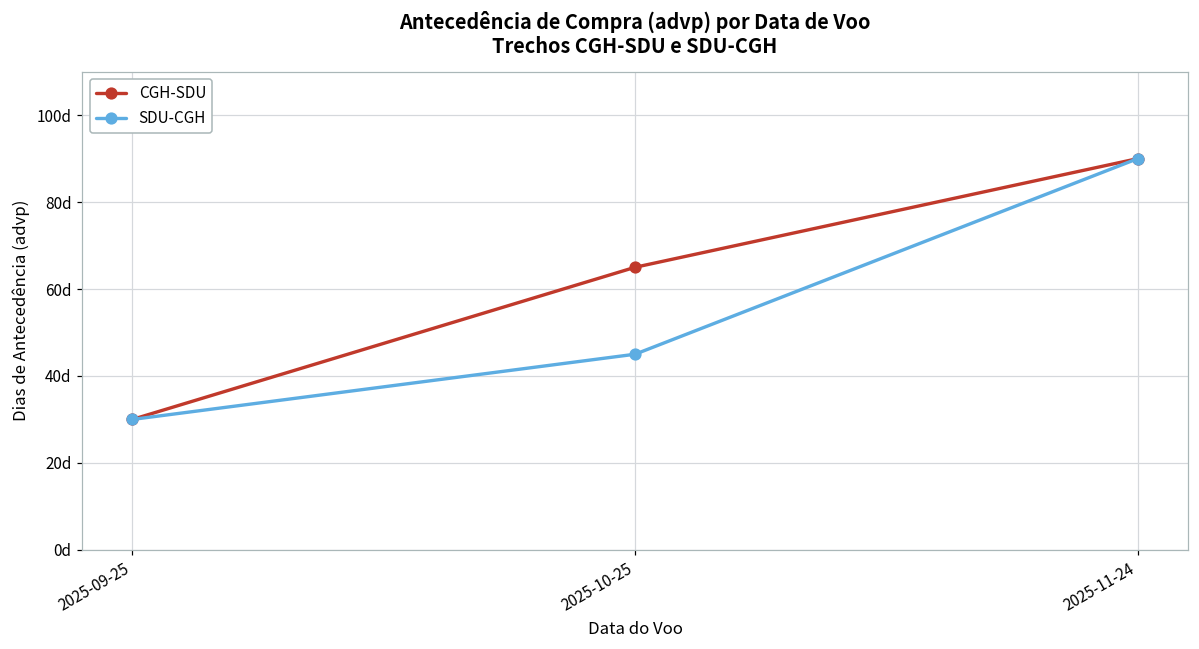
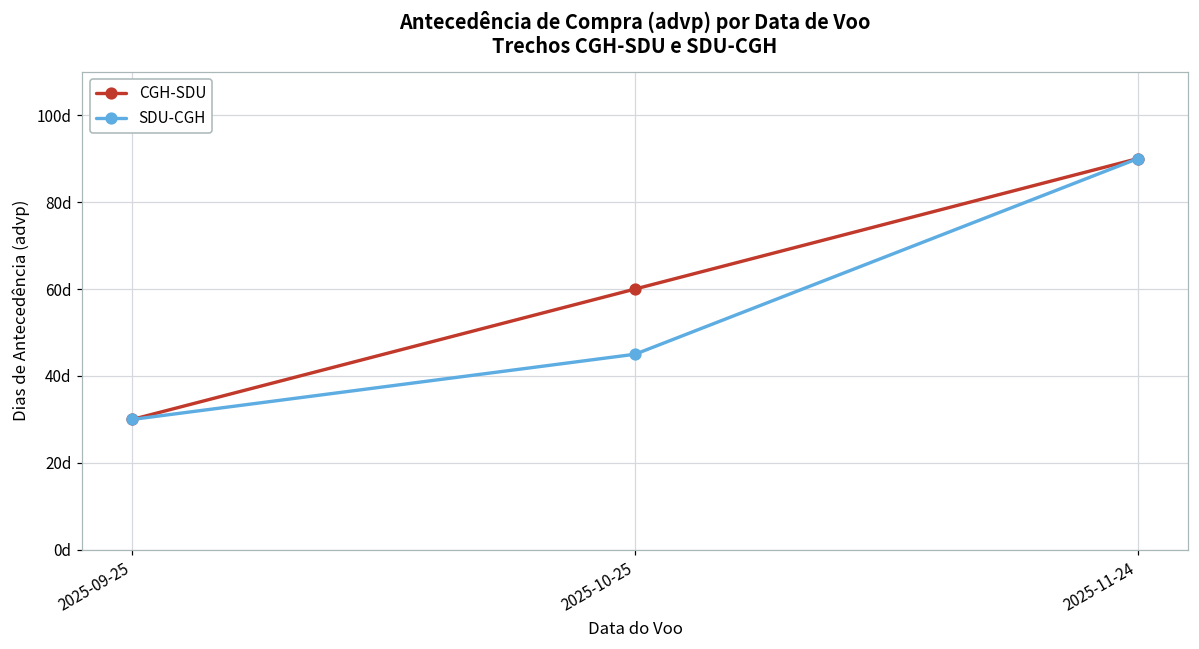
  {
    "CGH-SDU": {
-     "2025-10-25": "65d"
+     "2025-10-25": "60d"
    },
    "SDU-CGH": {
      "2025-10-25": "45d"
    }
  }
